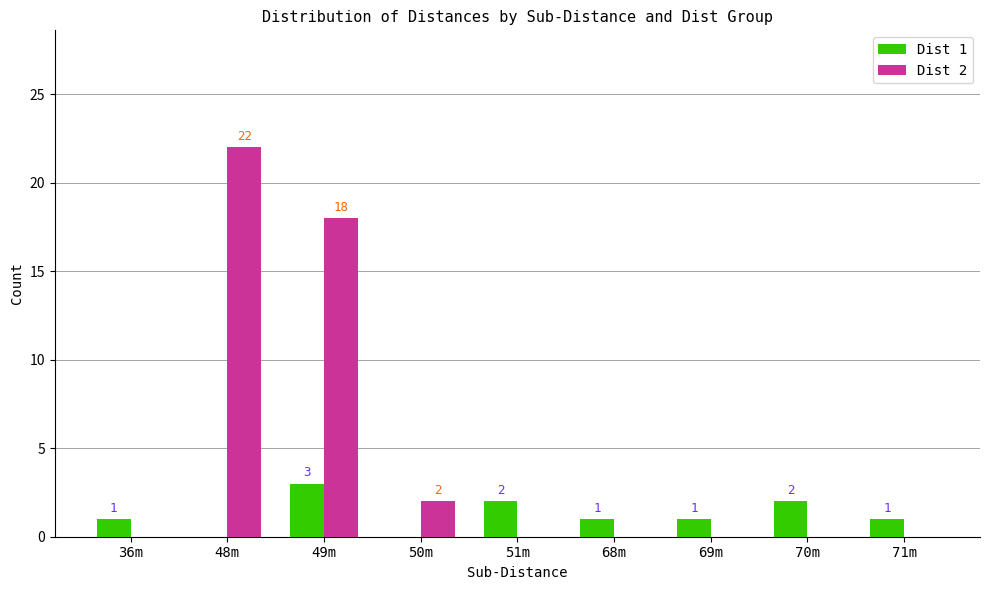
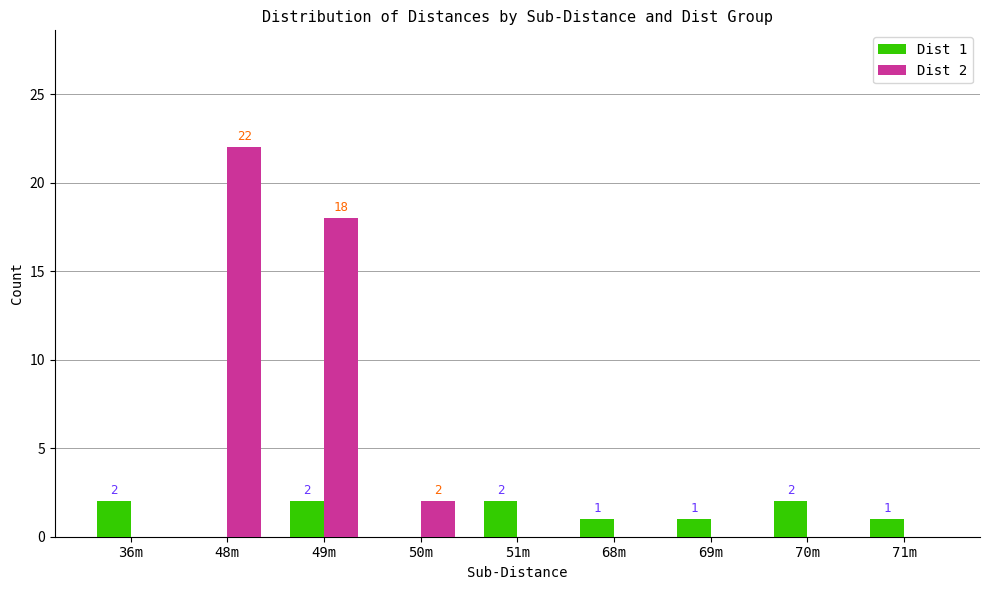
  {
    "Dist 1": {
-     "36m": 1,
-     "49m": 3,
+     "36m": 2,
+     "49m": 2,
      "51m": 2,
      "68m": 1,
      "69m": 1,
      "70m": 2,
      "71m": 1
    },
    "Dist 2": {
      "48m": 22,
      "49m": 18,
      "50m": 2
    }
  }
